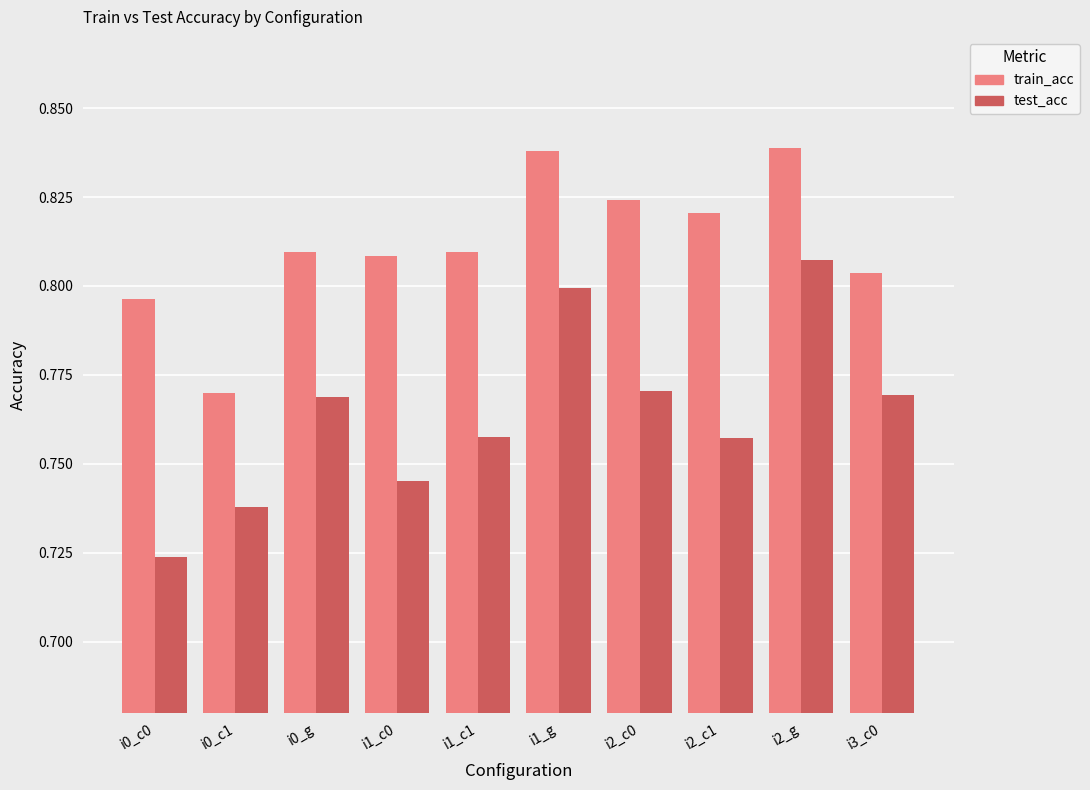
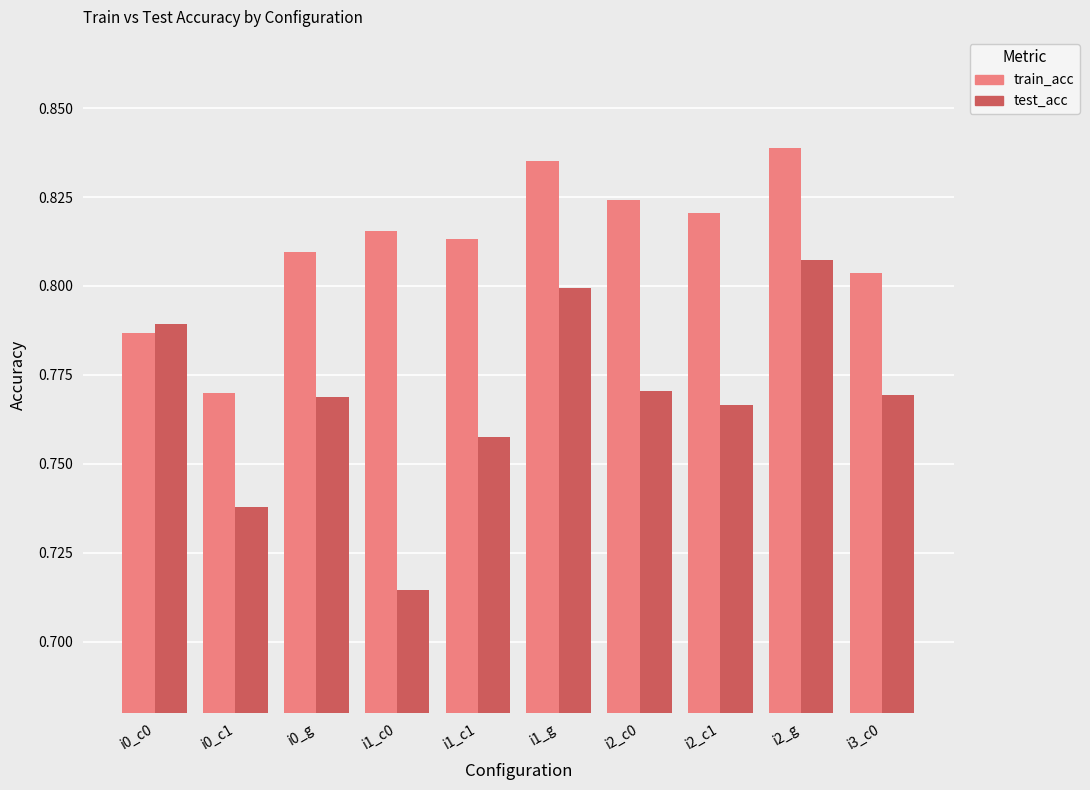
  {
    "train_acc": {
-     "i0_c0": 0.796,
+     "i0_c0": 0.787,
      "i0_c1": 0.770,
      "i0_g": 0.810,
-     "i1_c0": 0.809,
-     "i1_c1": 0.810,
-     "i1_g": 0.838,
+     "i1_c0": 0.815,
+     "i1_c1": 0.813,
+     "i1_g": 0.835,
      "i2_c0": 0.824,
      "i2_c1": 0.821,
      "i2_g": 0.839,
      "i3_c0": 0.804
    },
    "test_acc": {
-     "i0_c0": 0.724,
+     "i0_c0": 0.789,
      "i0_c1": 0.738,
      "i0_g": 0.769,
-     "i1_c0": 0.745,
+     "i1_c0": 0.715,
      "i1_c1": 0.758,
      "i1_g": 0.799,
      "i2_c0": 0.770,
-     "i2_c1": 0.757,
+     "i2_c1": 0.767,
      "i2_g": 0.807,
      "i3_c0": 0.769
    }
  }
